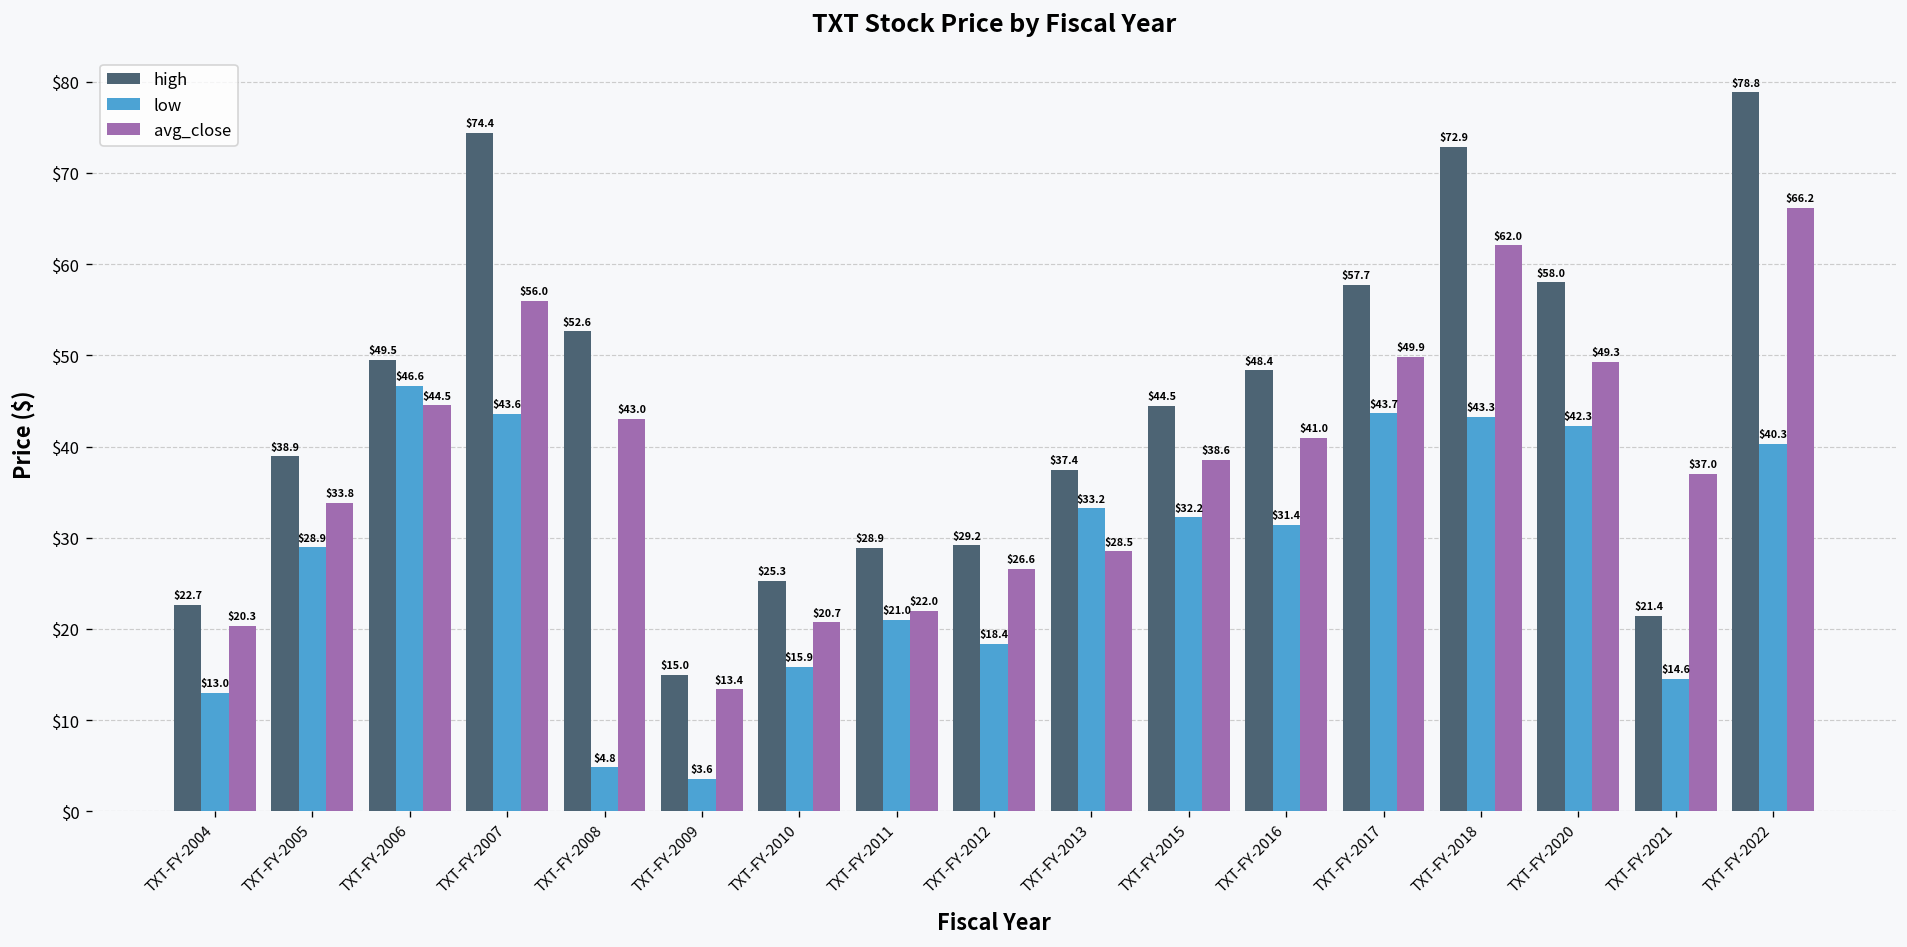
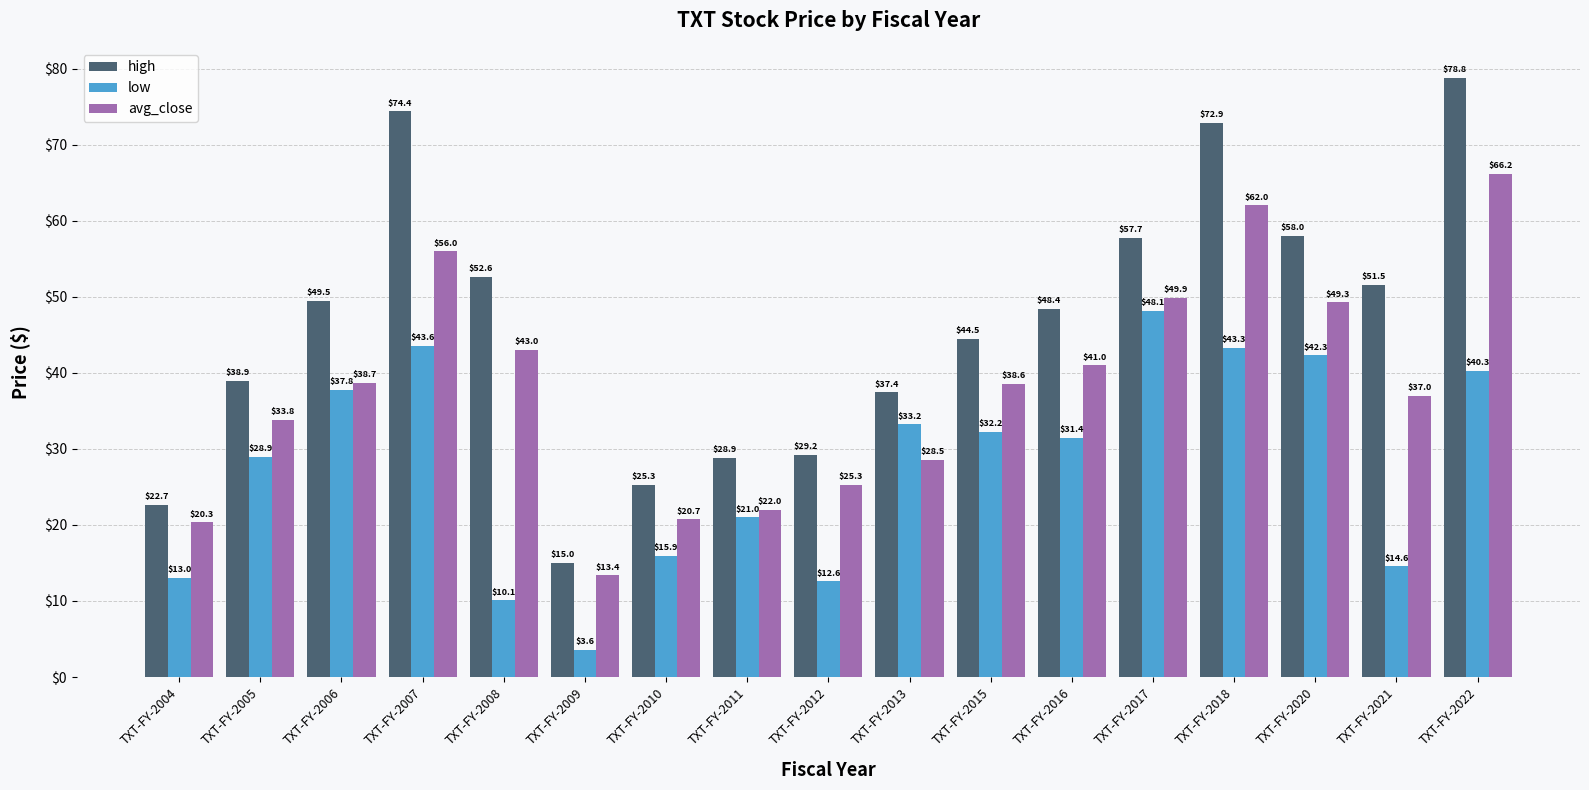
  {
    "high": {
      "TXT-FY-2004": "$22.7",
      "TXT-FY-2005": "$38.9",
      "TXT-FY-2006": "$49.5",
      "TXT-FY-2007": "$74.4",
      "TXT-FY-2008": "$52.6",
      "TXT-FY-2009": "$15.0",
      "TXT-FY-2010": "$25.3",
      "TXT-FY-2011": "$28.9",
      "TXT-FY-2012": "$29.2",
      "TXT-FY-2013": "$37.4",
      "TXT-FY-2015": "$44.5",
      "TXT-FY-2016": "$48.4",
      "TXT-FY-2017": "$57.7",
      "TXT-FY-2018": "$72.9",
      "TXT-FY-2020": "$58.0",
-     "TXT-FY-2021": "$21.4",
+     "TXT-FY-2021": "$51.5",
      "TXT-FY-2022": "$78.8"
    },
    "low": {
      "TXT-FY-2004": "$13.0",
      "TXT-FY-2005": "$28.9",
-     "TXT-FY-2006": "$46.6",
+     "TXT-FY-2006": "$37.8",
      "TXT-FY-2007": "$43.6",
-     "TXT-FY-2008": "$4.8",
+     "TXT-FY-2008": "$10.1",
      "TXT-FY-2009": "$3.6",
      "TXT-FY-2010": "$15.9",
      "TXT-FY-2011": "$21.0",
-     "TXT-FY-2012": "$18.4",
+     "TXT-FY-2012": "$12.6",
      "TXT-FY-2013": "$33.2",
      "TXT-FY-2015": "$32.2",
      "TXT-FY-2016": "$31.4",
-     "TXT-FY-2017": "$43.7",
+     "TXT-FY-2017": "$48.1",
      "TXT-FY-2018": "$43.3",
      "TXT-FY-2020": "$42.3",
      "TXT-FY-2021": "$14.6",
      "TXT-FY-2022": "$40.3"
    },
    "avg_close": {
      "TXT-FY-2004": "$20.3",
      "TXT-FY-2005": "$33.8",
-     "TXT-FY-2006": "$44.5",
+     "TXT-FY-2006": "$38.7",
      "TXT-FY-2007": "$56.0",
      "TXT-FY-2008": "$43.0",
      "TXT-FY-2009": "$13.4",
      "TXT-FY-2010": "$20.7",
      "TXT-FY-2011": "$22.0",
-     "TXT-FY-2012": "$26.6",
+     "TXT-FY-2012": "$25.3",
      "TXT-FY-2013": "$28.5",
      "TXT-FY-2015": "$38.6",
      "TXT-FY-2016": "$41.0",
      "TXT-FY-2017": "$49.9",
      "TXT-FY-2018": "$62.0",
      "TXT-FY-2020": "$49.3",
      "TXT-FY-2021": "$37.0",
      "TXT-FY-2022": "$66.2"
    }
  }
